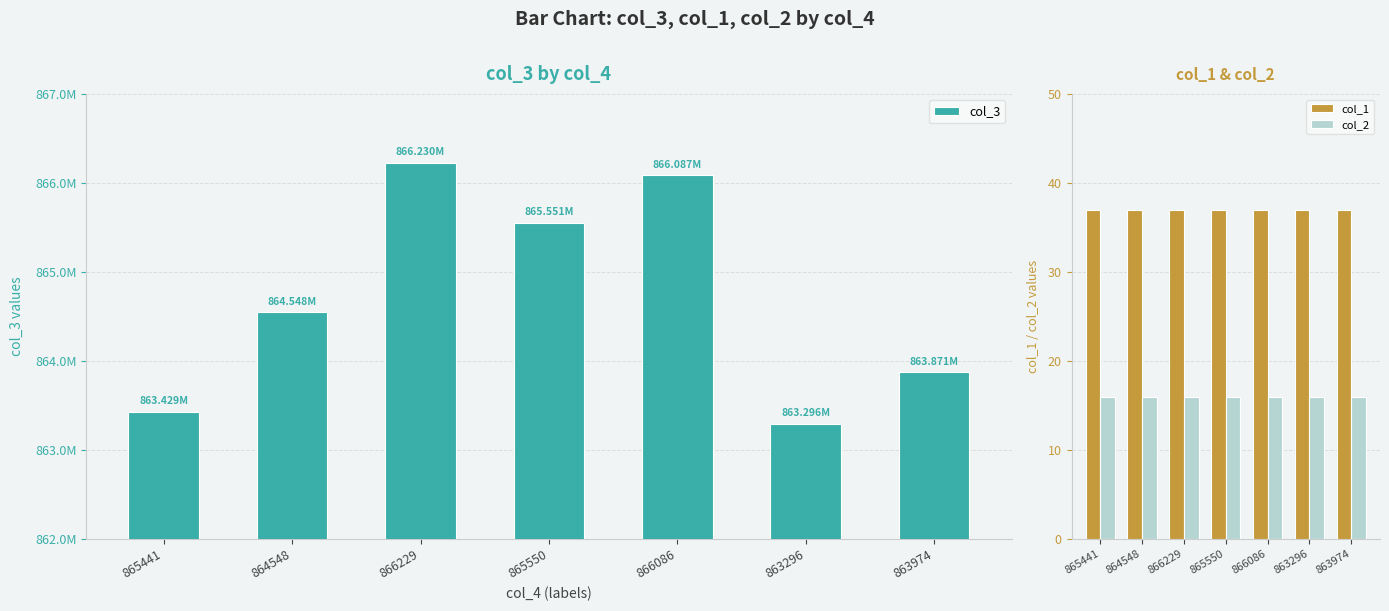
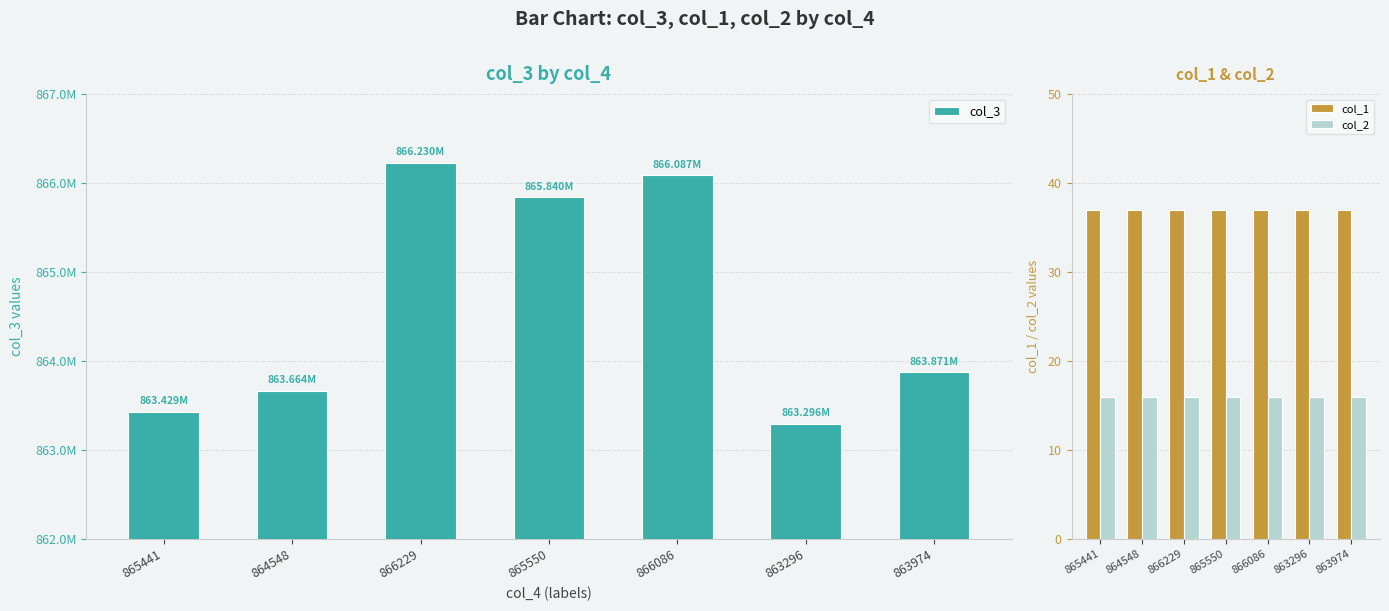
  {
    "col_3 by col_4": {
      "865441": "863.429M",
-     "864548": "864.548M",
+     "864548": "863.664M",
      "866229": "866.230M",
-     "865550": "865.551M",
+     "865550": "865.840M",
      "866086": "866.087M",
      "863296": "863.296M",
      "863974": "863.871M"
    },
    "col_1 & col_2": {
      "col_1": {
        "865441": "37",
        "864548": "37",
        "866229": "37",
        "865550": "37",
        "866086": "37",
        "863296": "37",
        "863974": "37"
      },
      "col_2": {
        "865441": "16",
        "864548": "16",
        "866229": "16",
        "865550": "16",
        "866086": "16",
        "863296": "16",
        "863974": "16"
      }
    }
  }
